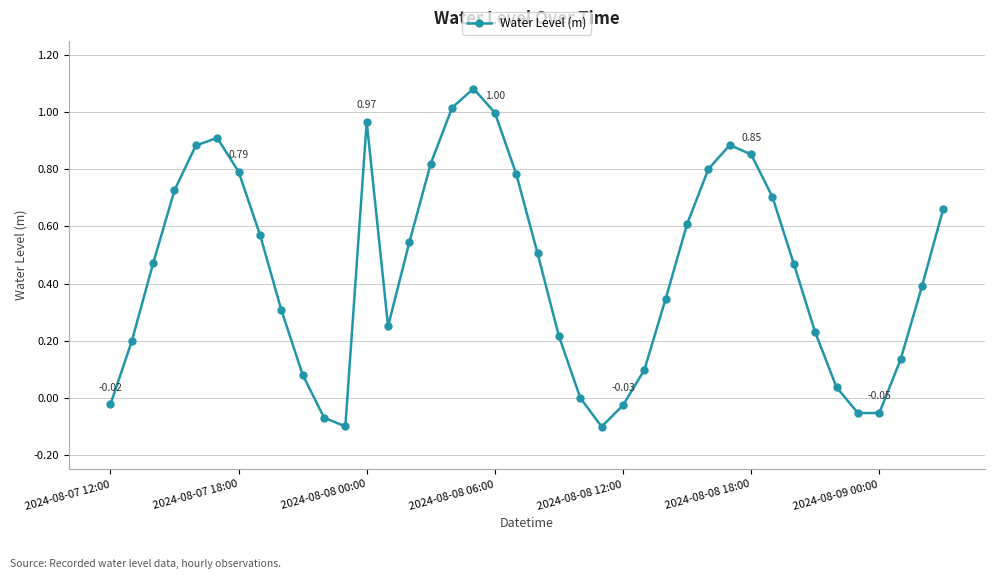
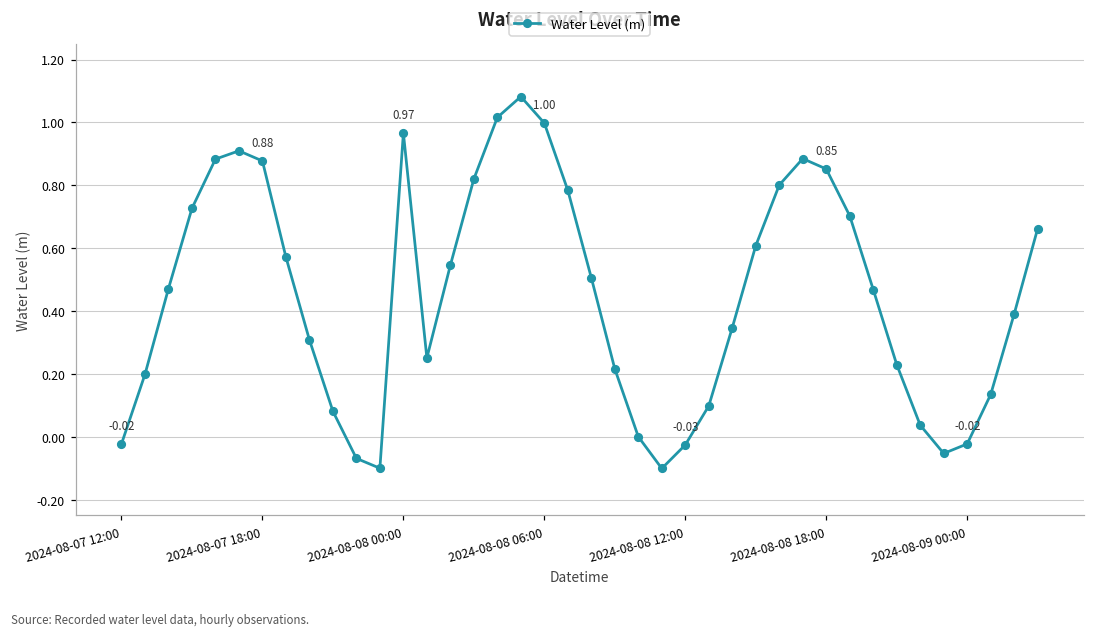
  {
    "2024-08-07 12:00": -0.02,
-   "2024-08-07 18:00": 0.79,
+   "2024-08-07 18:00": 0.88,
    "2024-08-08 00:00": 0.97,
    "2024-08-08 06:00": 1.00,
    "2024-08-08 12:00": -0.03,
    "2024-08-08 18:00": 0.85,
-   "2024-08-09 00:00": -0.05
+   "2024-08-09 00:00": -0.02
  }
